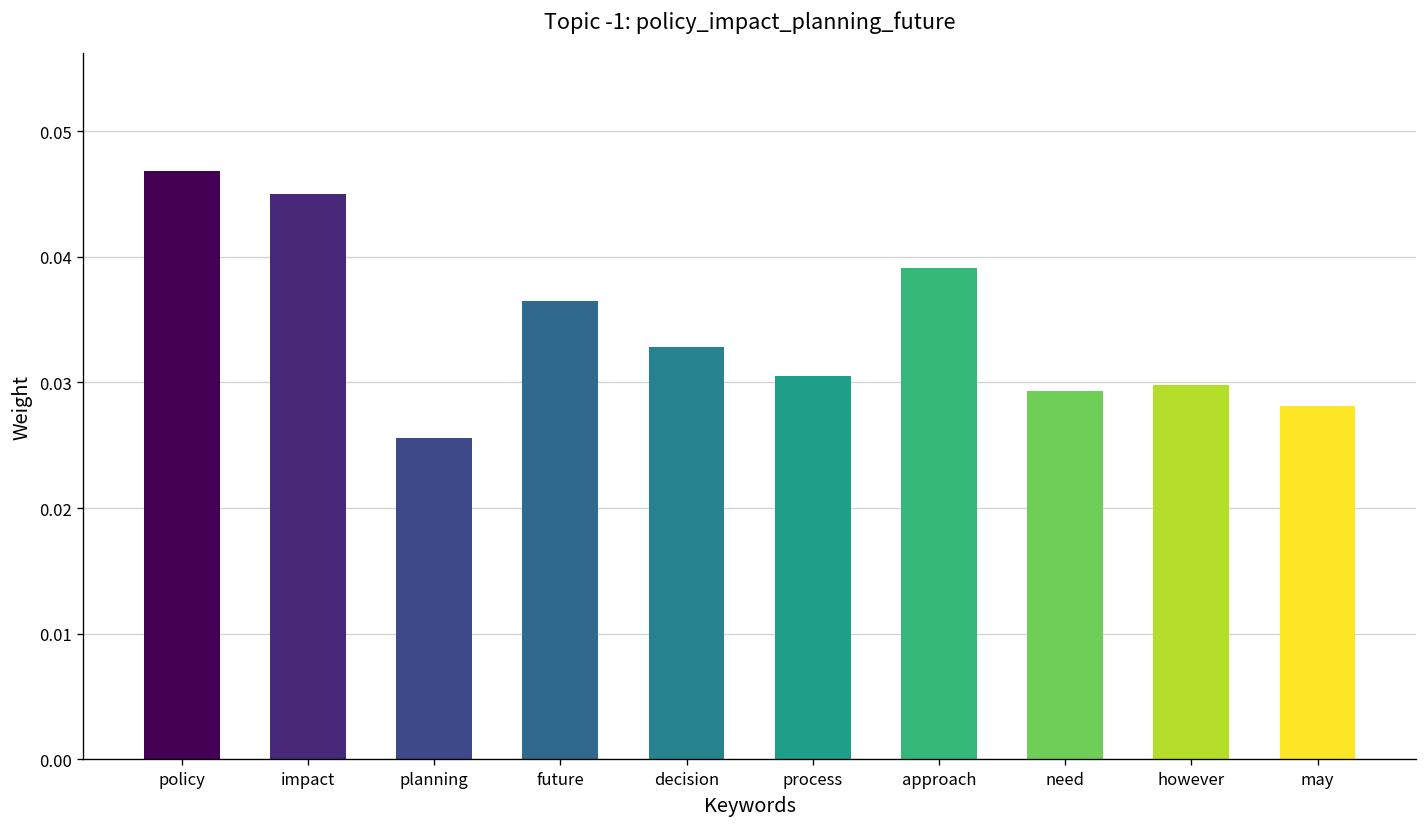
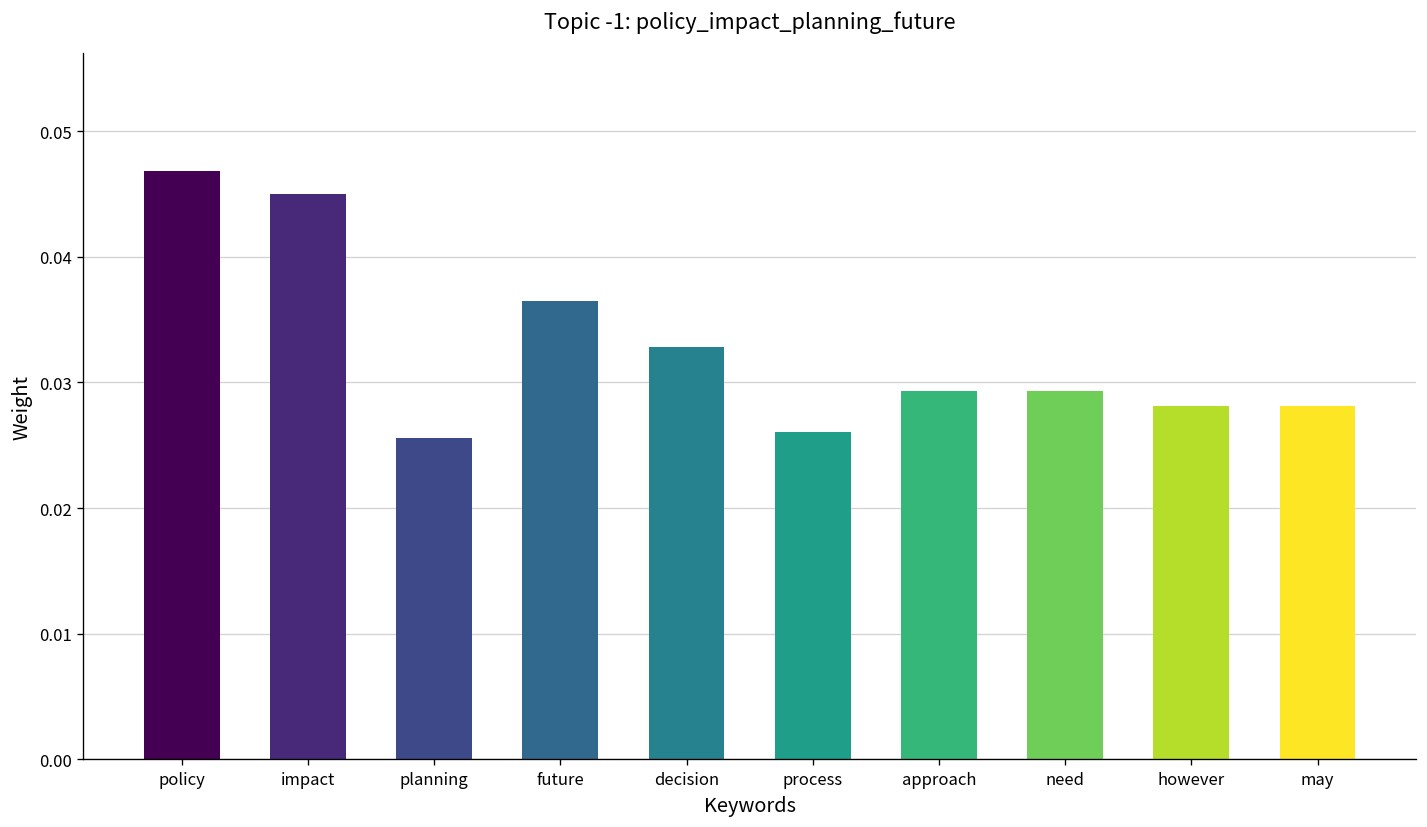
  {
    "policy": 0.0469,
    "impact": 0.0450,
    "planning": 0.0256,
    "future": 0.0365,
    "decision": 0.0328,
-   "process": 0.0305,
-   "approach": 0.0391,
+   "process": 0.0260,
+   "approach": 0.0293,
    "need": 0.0293,
-   "however": 0.0298,
+   "however": 0.0281,
    "may": 0.0281
  }
